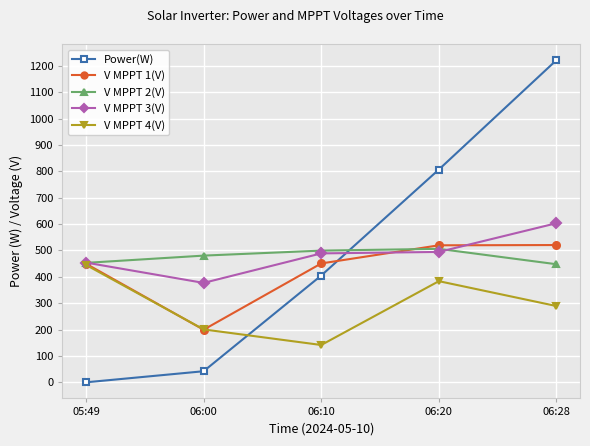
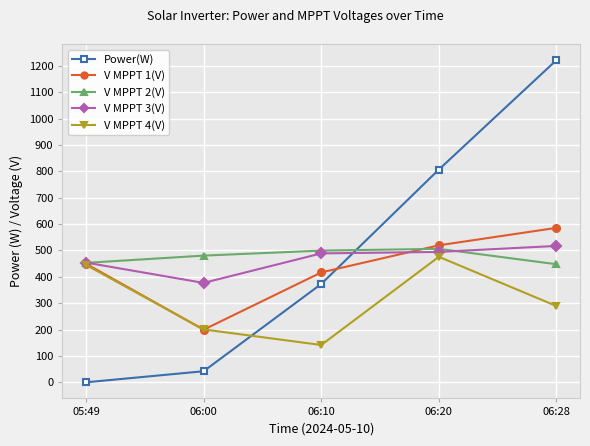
  {
    "Power(W)": {
      "05:49": 0,
      "06:00": 40,
-     "06:10": 410,
+     "06:10": 370,
      "06:20": 810,
      "06:28": 1220
    },
    "V MPPT 1(V)": {
-     "06:10": 450,
+     "06:10": 420,
      "06:20": 520,
-     "06:28": 520
+     "06:28": 590
    },
    "V MPPT 2(V)": {
      "06:00": 480,
      "06:10": 500,
      "06:20": 510,
      "06:28": 450
    },
    "V MPPT 3(V)": {
      "06:00": 380,
      "06:10": 490,
      "06:20": 490,
-     "06:28": 600
+     "06:28": 520
    },
    "V MPPT 4(V)": {
      "06:10": 140,
-     "06:20": 380,
+     "06:20": 480,
      "06:28": 290
    }
  }
